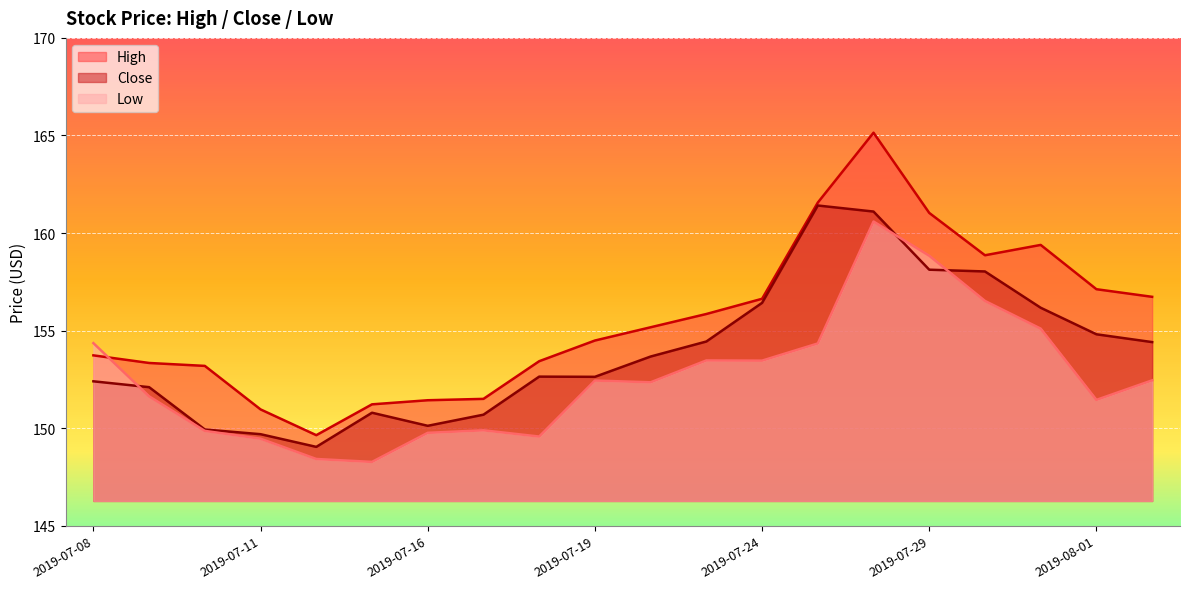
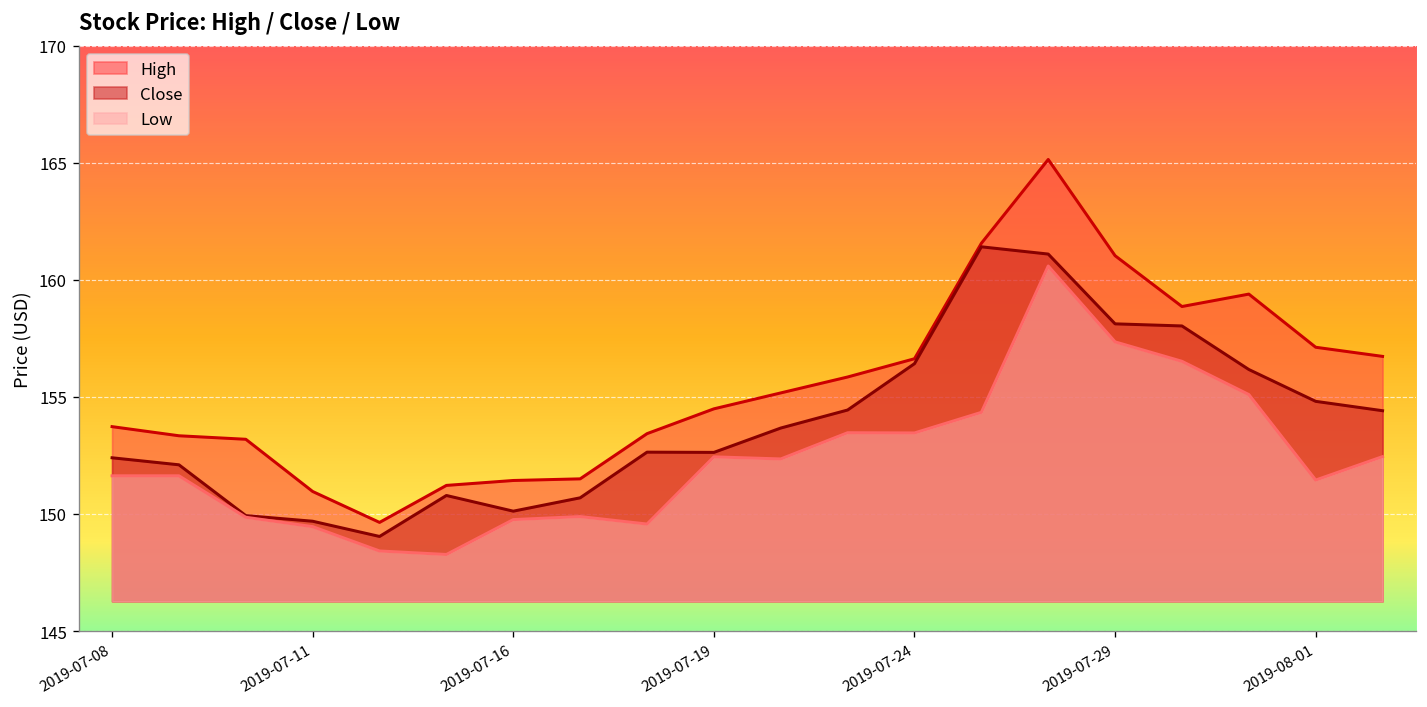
  {
    "Low": {
-     "2019-07-08": 154.4,
+     "2019-07-08": 151.6,
      "2019-07-11": 149.5,
      "2019-07-16": 149.8,
      "2019-07-19": 152.4,
      "2019-07-24": 153.5,
-     "2019-07-29": 158.8,
+     "2019-07-29": 157.4,
      "2019-08-01": 151.4
    }
  }
